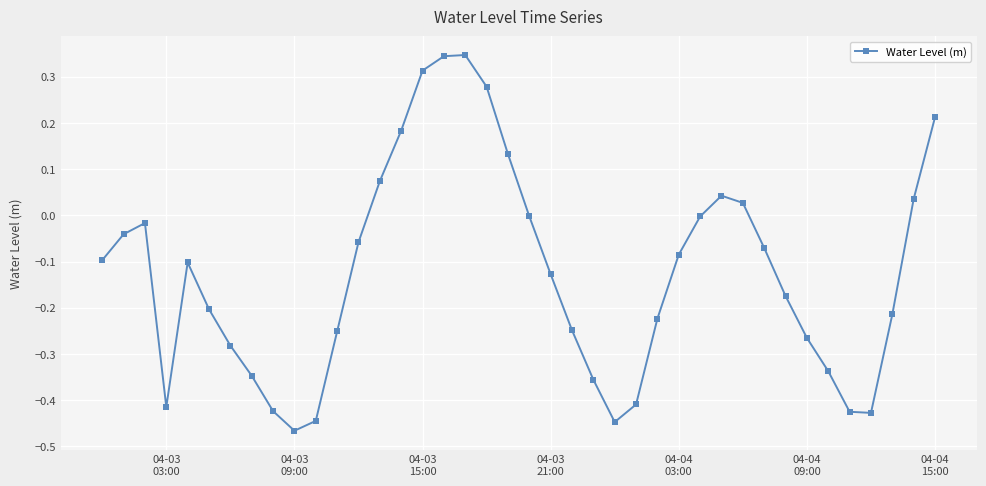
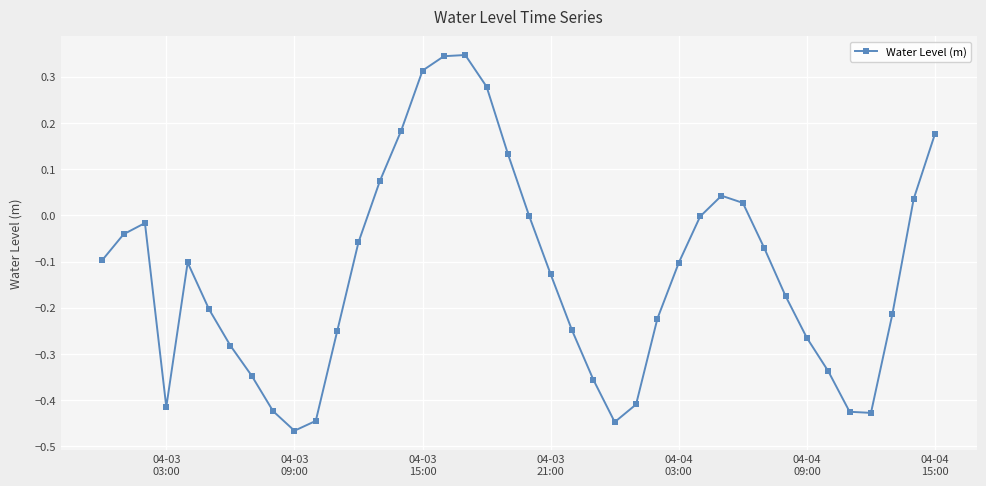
  {
    "04-03 03:00": -0.41,
    "04-03 09:00": -0.47,
    "04-03 15:00": 0.31,
    "04-03 21:00": -0.13,
-   "04-04 03:00": -0.08,
+   "04-04 03:00": -0.10,
    "04-04 09:00": -0.27,
-   "04-04 15:00": 0.21
+   "04-04 15:00": 0.18
  }
